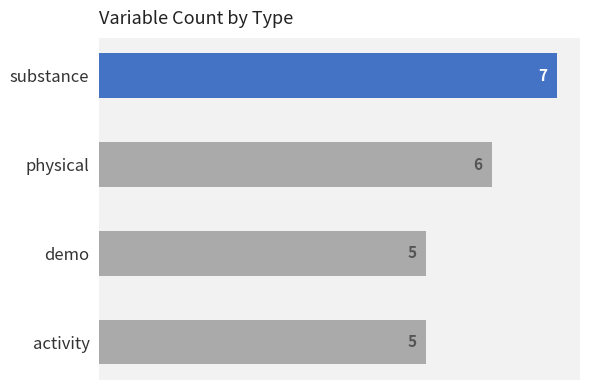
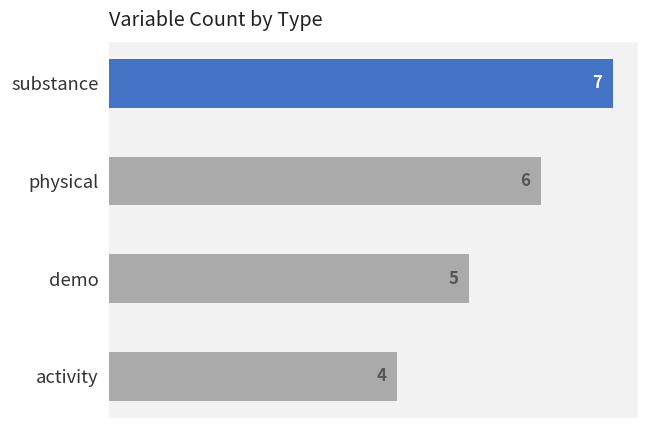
  {
    "substance": 7,
    "physical": 6,
    "demo": 5,
-   "activity": 5
+   "activity": 4
  }
